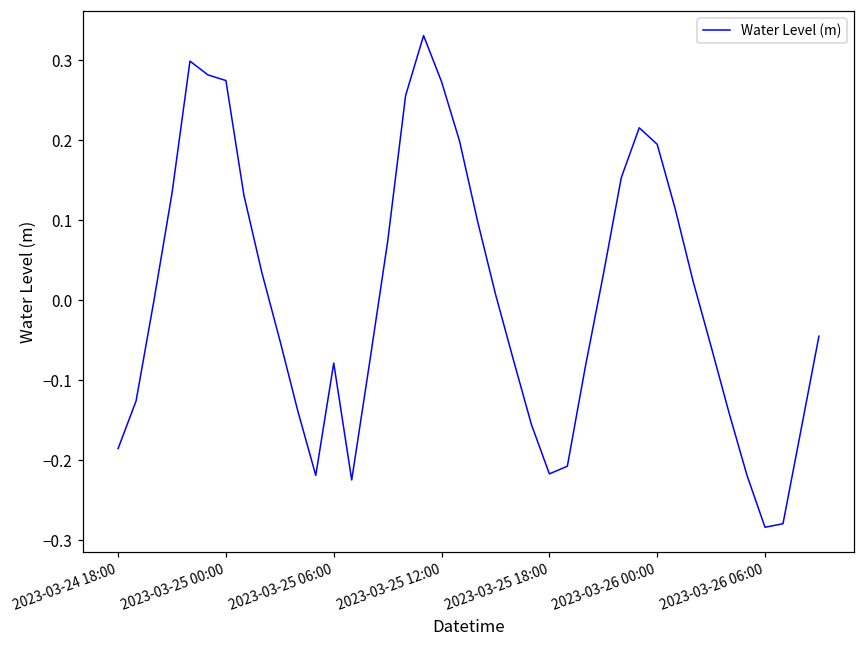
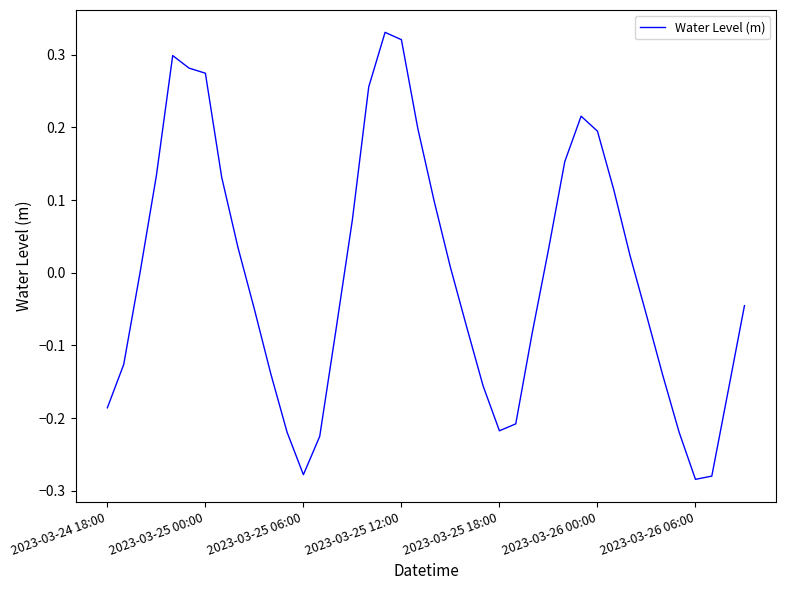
  {
    "2023-03-24 18:00": -0.19,
    "2023-03-25 00:00": 0.27,
-   "2023-03-25 06:00": -0.08,
-   "2023-03-25 12:00": 0.27,
+   "2023-03-25 06:00": -0.28,
+   "2023-03-25 12:00": 0.32,
    "2023-03-25 18:00": -0.22,
    "2023-03-26 00:00": 0.19,
    "2023-03-26 06:00": -0.28
  }
